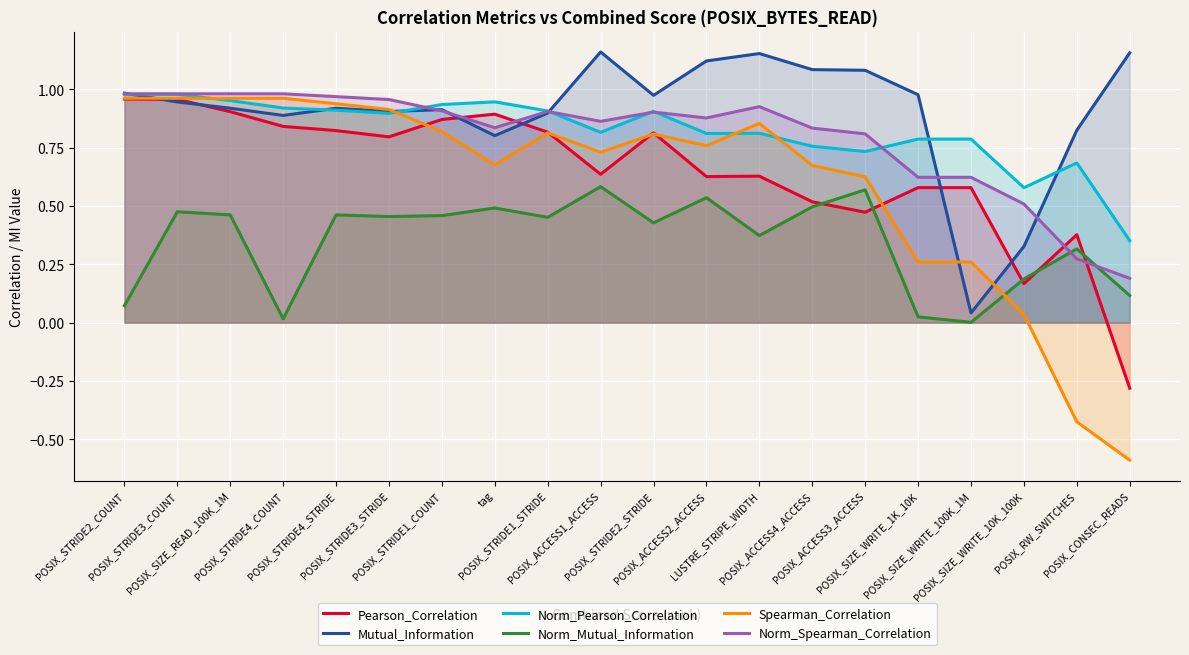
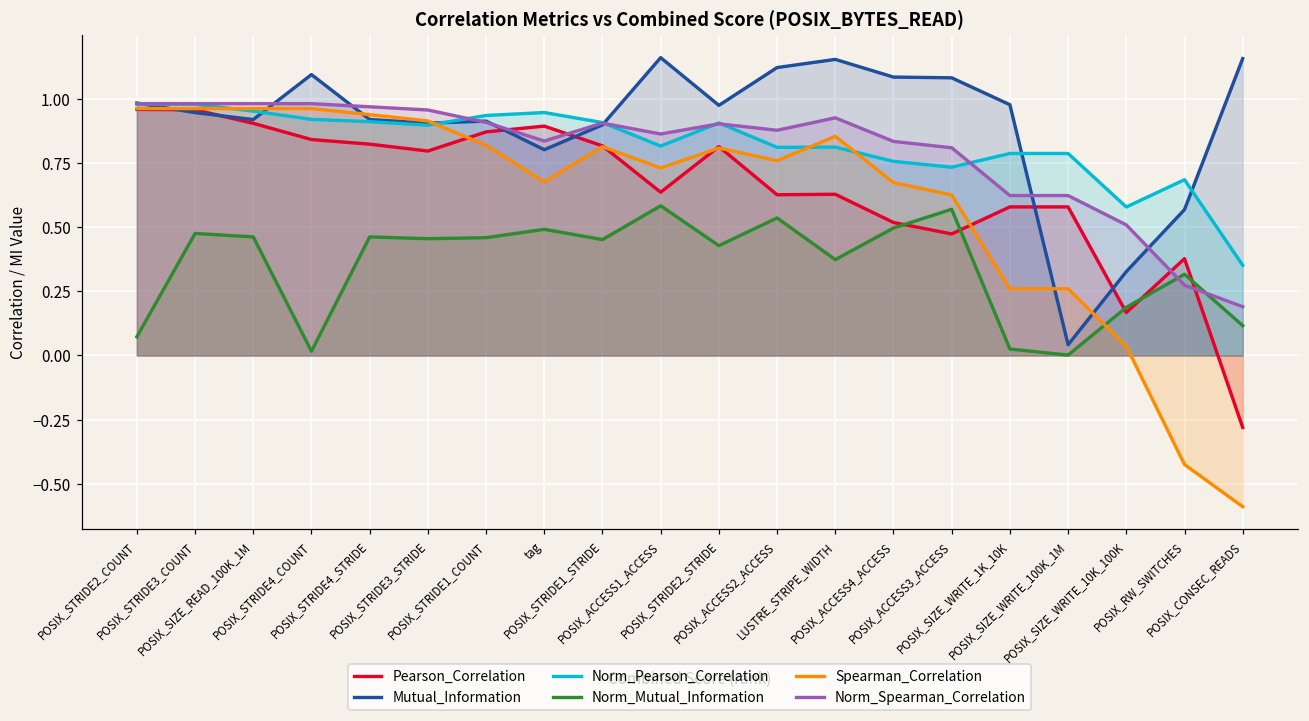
  {
    "Mutual_Information": {
      "POSIX_STRIDE3_COUNT": 0.95,
      "POSIX_SIZE_READ_100K_1M": 0.92,
-     "POSIX_STRIDE4_COUNT": 0.89,
+     "POSIX_STRIDE4_COUNT": 1.09,
      "tag": 0.80,
      "POSIX_ACCESS1_ACCESS": 1.16,
      "POSIX_STRIDE2_STRIDE": 0.97,
      "POSIX_ACCESS2_ACCESS": 1.12,
      "LUSTRE_STRIPE_WIDTH": 1.15,
      "POSIX_ACCESS4_ACCESS": 1.08,
      "POSIX_ACCESS3_ACCESS": 1.08,
      "POSIX_SIZE_WRITE_1K_10K": 0.98,
      "POSIX_SIZE_WRITE_100K_1M": 0.04,
      "POSIX_SIZE_WRITE_10K_100K": 0.33,
-     "POSIX_RW_SWITCHES": 0.82,
+     "POSIX_RW_SWITCHES": 0.57,
      "POSIX_CONSEC_READS": 1.16
    },
    "Norm_Pearson_Correlation": {
      "POSIX_STRIDE4_COUNT": 0.92,
      "POSIX_STRIDE1_COUNT": 0.93,
      "tag": 0.95,
      "POSIX_ACCESS1_ACCESS": 0.82,
      "POSIX_ACCESS2_ACCESS": 0.81,
      "LUSTRE_STRIPE_WIDTH": 0.81,
      "POSIX_ACCESS4_ACCESS": 0.76,
      "POSIX_ACCESS3_ACCESS": 0.73,
      "POSIX_SIZE_WRITE_1K_10K": 0.79,
      "POSIX_SIZE_WRITE_100K_1M": 0.79,
      "POSIX_SIZE_WRITE_10K_100K": 0.58,
      "POSIX_RW_SWITCHES": 0.68,
      "POSIX_CONSEC_READS": 0.35
    },
    "Norm_Mutual_Information": {
      "POSIX_STRIDE2_COUNT": 0.07,
      "POSIX_STRIDE3_COUNT": 0.48,
      "POSIX_SIZE_READ_100K_1M": 0.46,
      "POSIX_STRIDE4_COUNT": 0.02,
      "POSIX_STRIDE4_STRIDE": 0.46,
      "POSIX_STRIDE3_STRIDE": 0.45,
      "POSIX_STRIDE1_COUNT": 0.46,
      "tag": 0.49,
      "POSIX_STRIDE1_STRIDE": 0.45,
      "POSIX_ACCESS1_ACCESS": 0.58,
      "POSIX_STRIDE2_STRIDE": 0.43,
      "POSIX_ACCESS2_ACCESS": 0.54,
      "LUSTRE_STRIPE_WIDTH": 0.37,
      "POSIX_ACCESS4_ACCESS": 0.50,
      "POSIX_ACCESS3_ACCESS": 0.57,
      "POSIX_SIZE_WRITE_1K_10K": 0.02,
      "POSIX_SIZE_WRITE_100K_1M": 0.00,
      "POSIX_SIZE_WRITE_10K_100K": 0.19,
      "POSIX_RW_SWITCHES": 0.32,
      "POSIX_CONSEC_READS": 0.12
    },
    "Norm_Spearman_Correlation": {
      "POSIX_SIZE_READ_100K_1M": 0.98,
      "POSIX_STRIDE4_COUNT": 0.98,
      "POSIX_STRIDE4_STRIDE": 0.97,
      "POSIX_STRIDE3_STRIDE": 0.96,
      "tag": 0.83,
      "POSIX_ACCESS1_ACCESS": 0.86,
      "POSIX_ACCESS2_ACCESS": 0.88,
      "LUSTRE_STRIPE_WIDTH": 0.93,
      "POSIX_ACCESS4_ACCESS": 0.83,
      "POSIX_ACCESS3_ACCESS": 0.81,
      "POSIX_SIZE_WRITE_1K_10K": 0.62,
      "POSIX_SIZE_WRITE_100K_1M": 0.62,
      "POSIX_SIZE_WRITE_10K_100K": 0.51,
      "POSIX_RW_SWITCHES": 0.27,
      "POSIX_CONSEC_READS": 0.19
    }
  }
